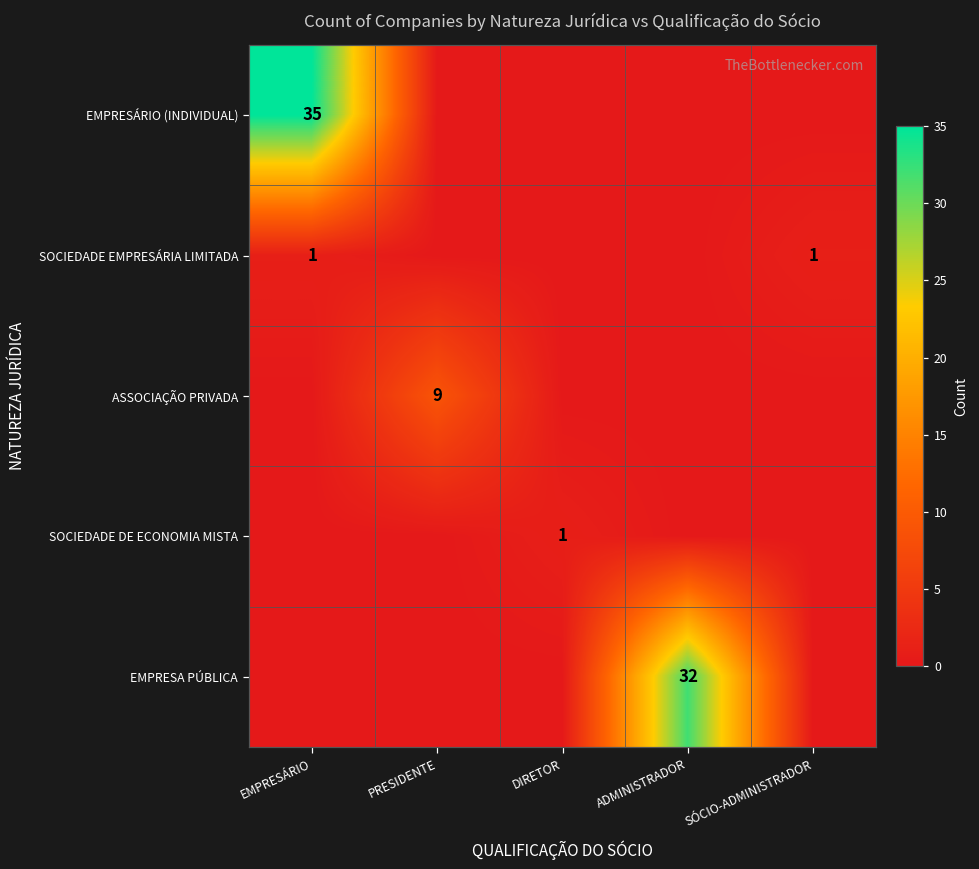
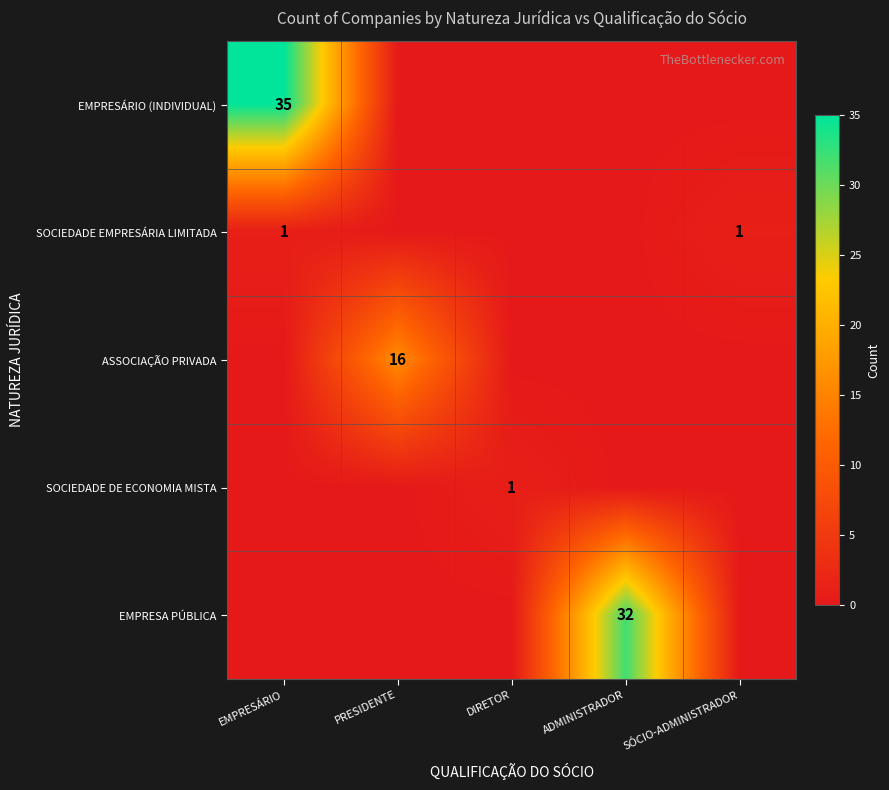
  {
    "EMPRESÁRIO (INDIVIDUAL)": {
      "EMPRESÁRIO": 35
    },
    "SOCIEDADE EMPRESÁRIA LIMITADA": {
      "EMPRESÁRIO": 1,
      "SÓCIO-ADMINISTRADOR": 1
    },
    "ASSOCIAÇÃO PRIVADA": {
-     "PRESIDENTE": 9
+     "PRESIDENTE": 16
    },
    "SOCIEDADE DE ECONOMIA MISTA": {
      "DIRETOR": 1
    },
    "EMPRESA PÚBLICA": {
      "ADMINISTRADOR": 32
    }
  }
